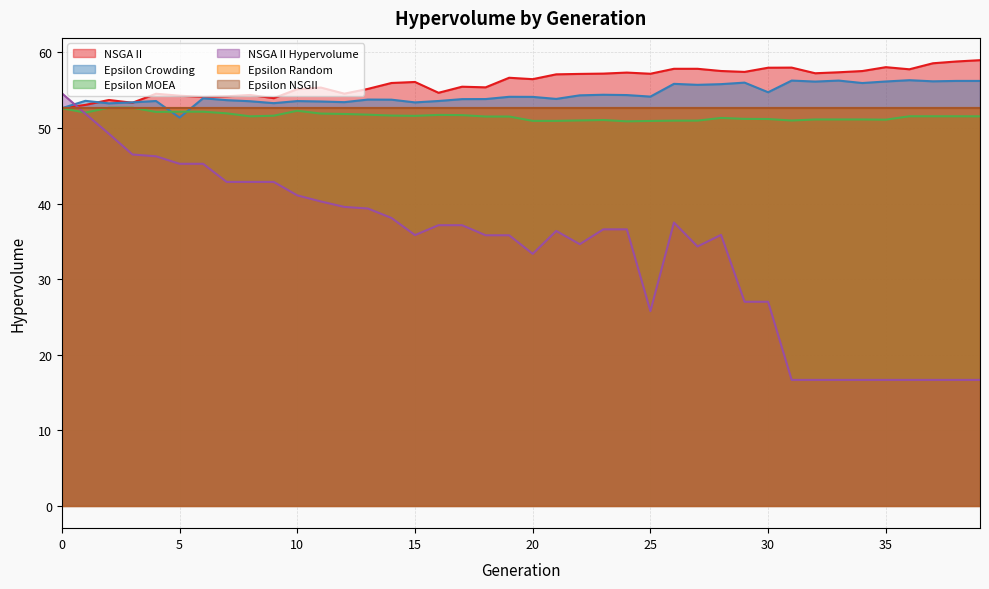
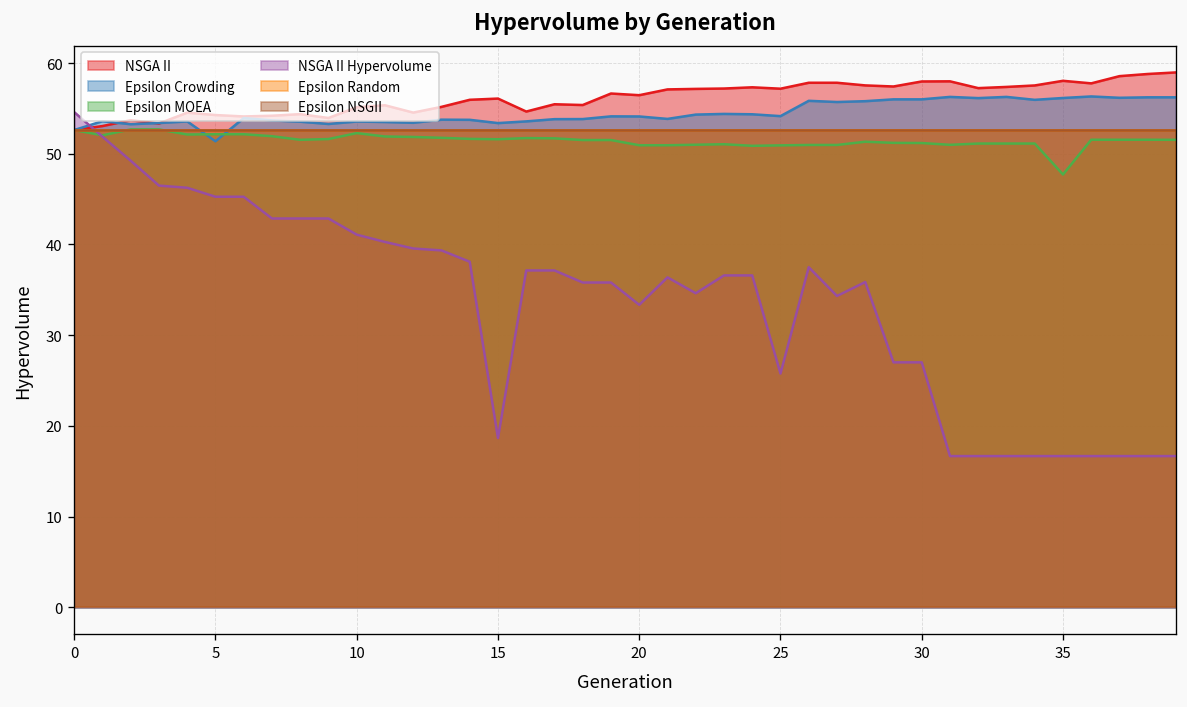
  {
    "Epsilon Crowding": {
      "5": 51,
      "10": 54,
      "15": 53,
      "20": 54,
      "25": 54,
-     "30": 55,
+     "30": 56,
      "35": 56
    },
    "Epsilon MOEA": {
      "5": 52,
      "10": 52,
      "15": 52,
      "20": 51,
      "25": 51,
      "30": 51,
-     "35": 51
+     "35": 48
    },
    "NSGA II Hypervolume": {
      "0": 55,
      "5": 45,
      "10": 41,
-     "15": 36,
+     "15": 19,
      "20": 33,
      "25": 26,
      "30": 27,
      "35": 17
    }
  }
